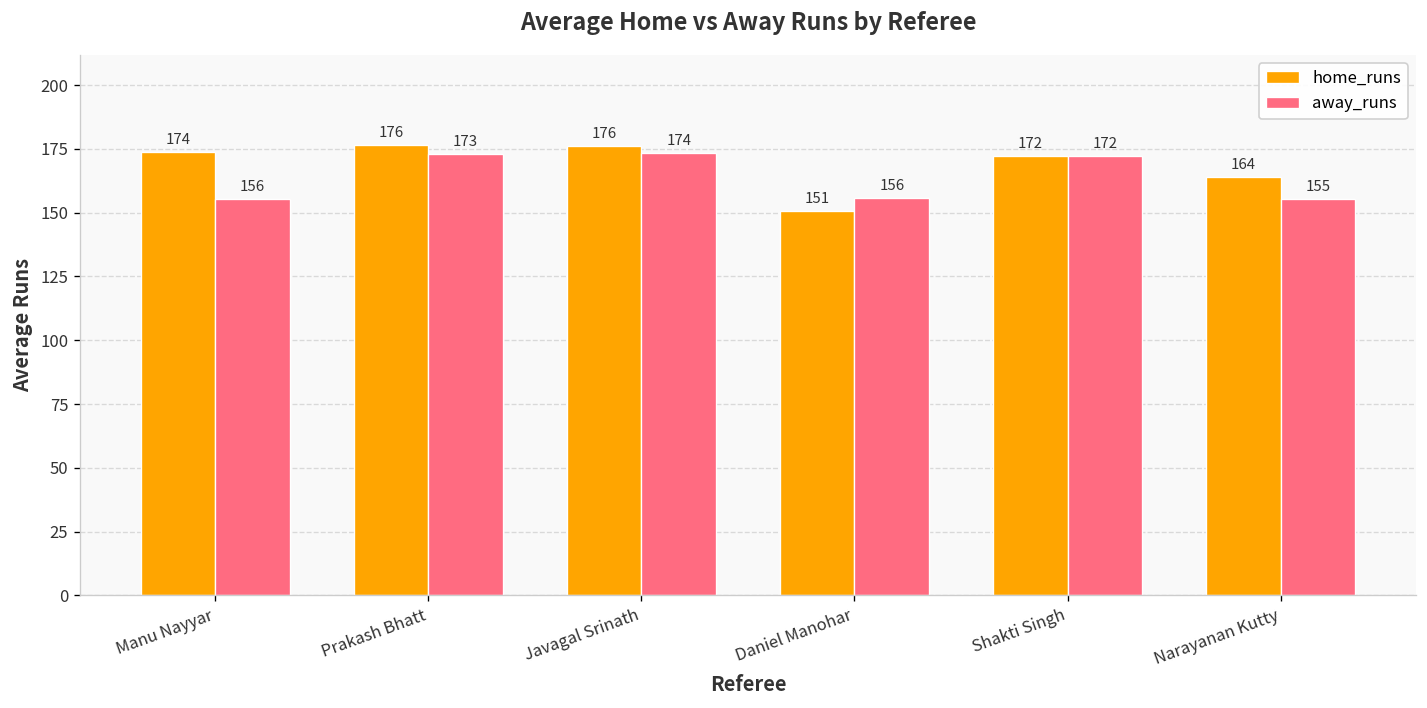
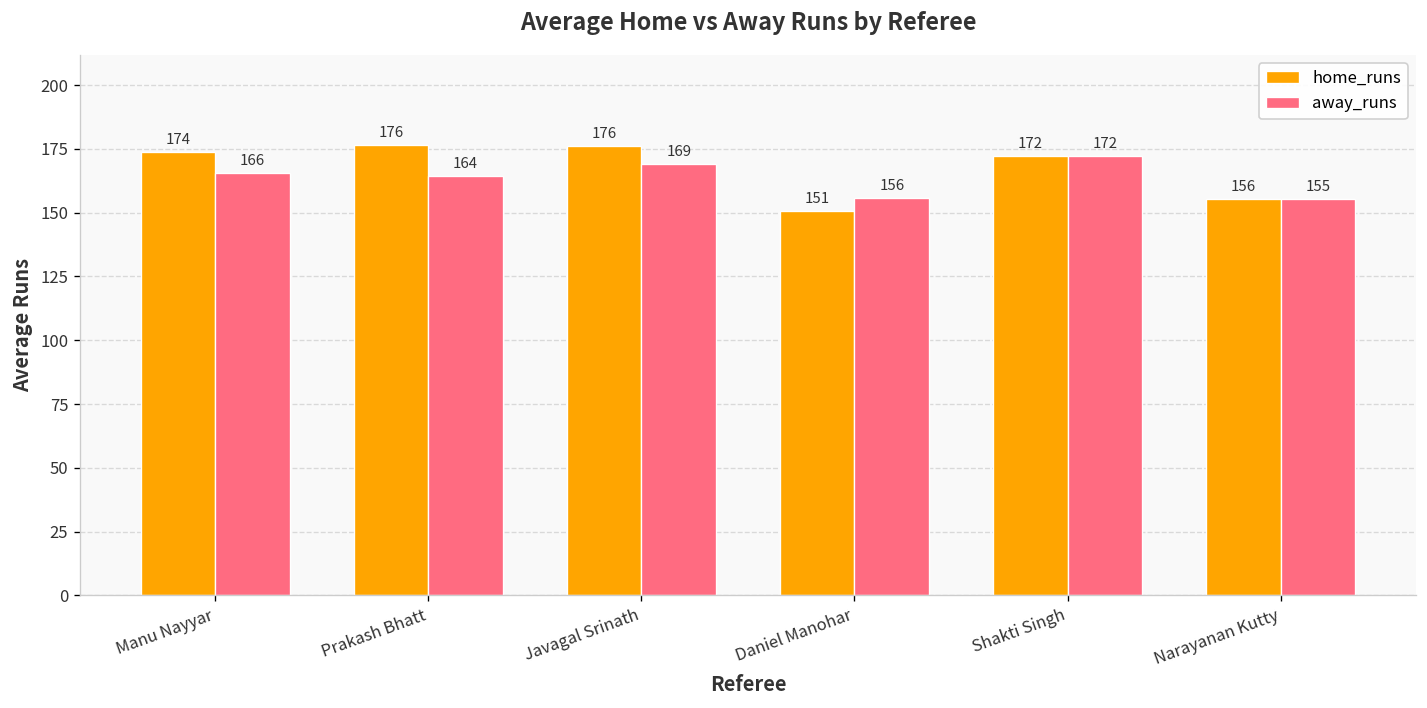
  {
    "home_runs": {
      "Manu Nayyar": 174,
      "Prakash Bhatt": 176,
      "Javagal Srinath": 176,
      "Daniel Manohar": 151,
      "Shakti Singh": 172,
-     "Narayanan Kutty": 164
+     "Narayanan Kutty": 156
    },
    "away_runs": {
-     "Manu Nayyar": 156,
-     "Prakash Bhatt": 173,
-     "Javagal Srinath": 174,
+     "Manu Nayyar": 166,
+     "Prakash Bhatt": 164,
+     "Javagal Srinath": 169,
      "Daniel Manohar": 156,
      "Shakti Singh": 172,
      "Narayanan Kutty": 155
    }
  }
